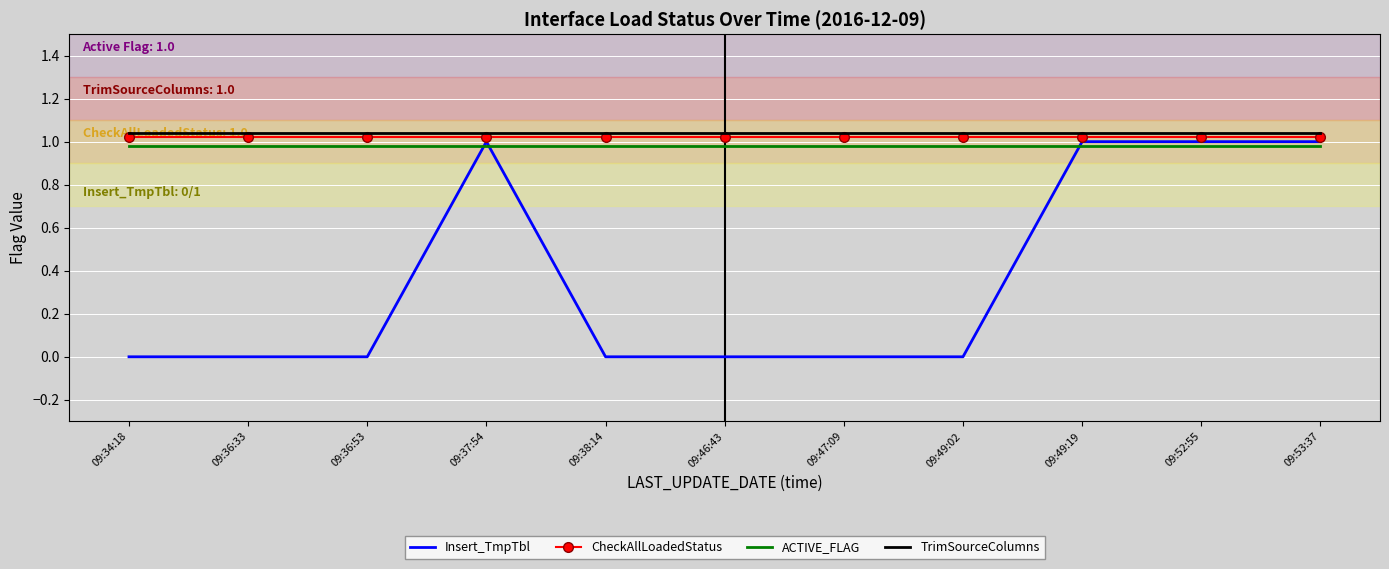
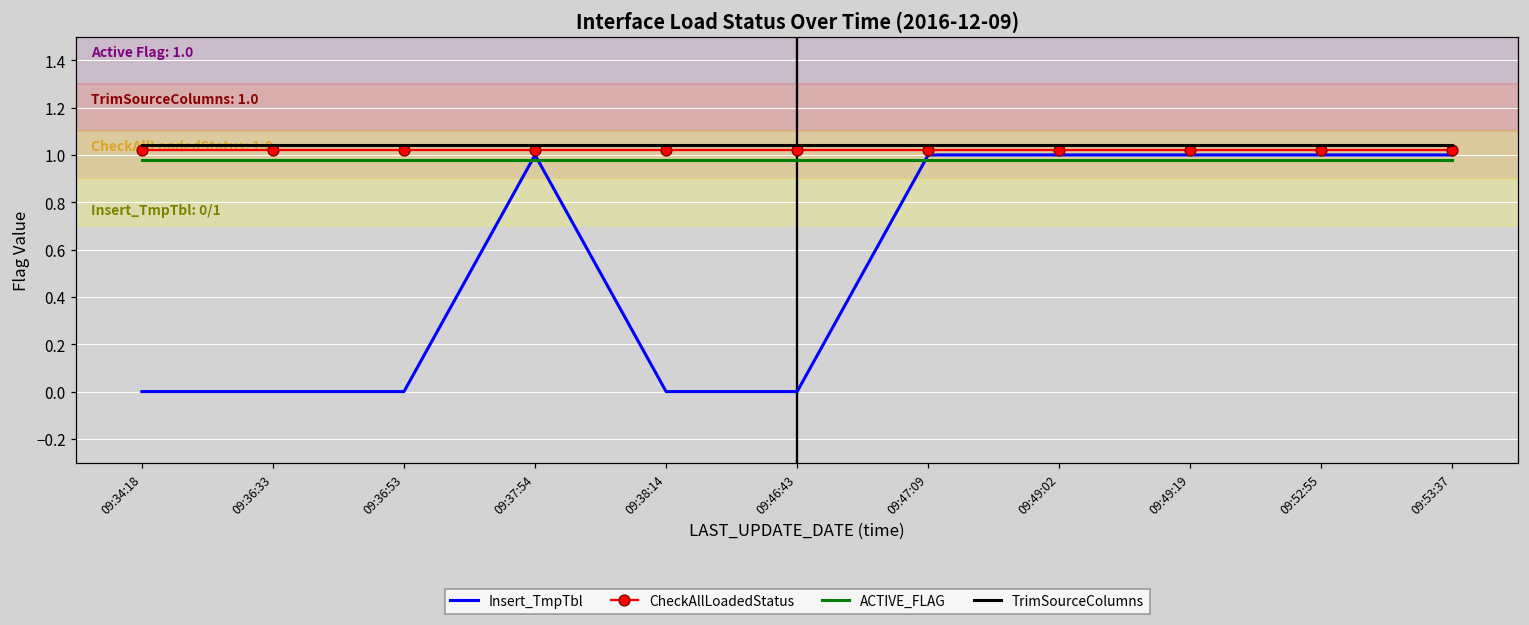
  {
    "Insert_TmpTbl": {
      "09:34:18": 0,
      "09:36:33": 0,
      "09:36:53": 0,
      "09:37:54": 1,
      "09:38:14": 0,
      "09:46:43": 0,
-     "09:47:09": 0,
-     "09:49:02": 0,
+     "09:47:09": 1,
+     "09:49:02": 1,
      "09:49:19": 1,
      "09:52:55": 1,
      "09:53:37": 1
    },
    "CheckAllLoadedStatus": {
      "09:36:33": 1.02,
      "09:36:53": 1.02,
      "09:37:54": 1.02,
      "09:38:14": 1.02,
      "09:46:43": 1.02,
      "09:47:09": 1.02,
      "09:49:02": 1.02,
      "09:49:19": 1.02,
      "09:52:55": 1.02,
      "09:53:37": 1.02
    },
    "ACTIVE_FLAG": {
      "09:36:33": 0.98,
      "09:36:53": 0.98,
      "09:37:54": 0.98,
      "09:38:14": 0.98,
      "09:46:43": 0.98,
      "09:47:09": 0.98,
      "09:49:02": 0.98,
      "09:49:19": 0.98,
      "09:52:55": 0.98,
      "09:53:37": 0.98
    },
    "TrimSourceColumns": {
      "09:36:33": 1.04,
      "09:36:53": 1.04,
      "09:37:54": 1.04,
      "09:38:14": 1.04,
      "09:46:43": 1.04,
      "09:47:09": 1.04,
      "09:49:02": 1.04,
      "09:49:19": 1.04,
      "09:52:55": 1.04,
      "09:53:37": 1.04
    }
  }
